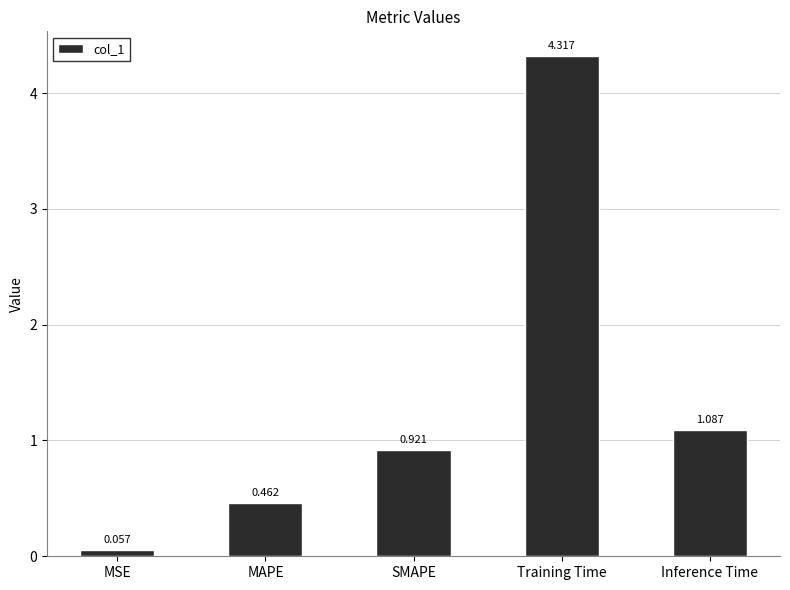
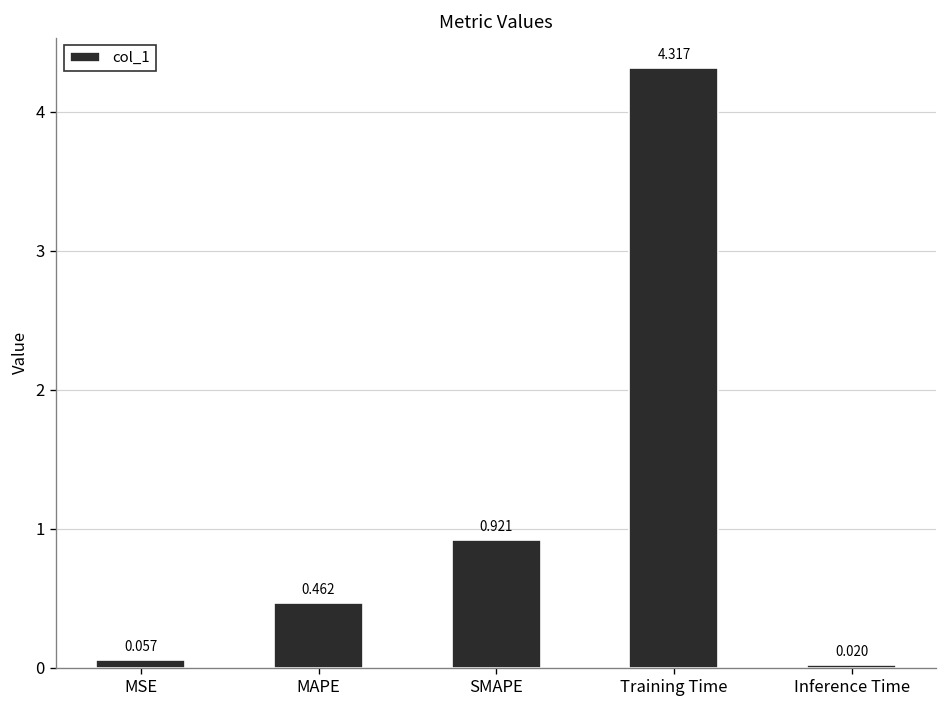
  {
    "MSE": 0.057,
    "MAPE": 0.462,
    "SMAPE": 0.921,
    "Training Time": 4.317,
-   "Inference Time": 1.087
+   "Inference Time": 0.020
  }
